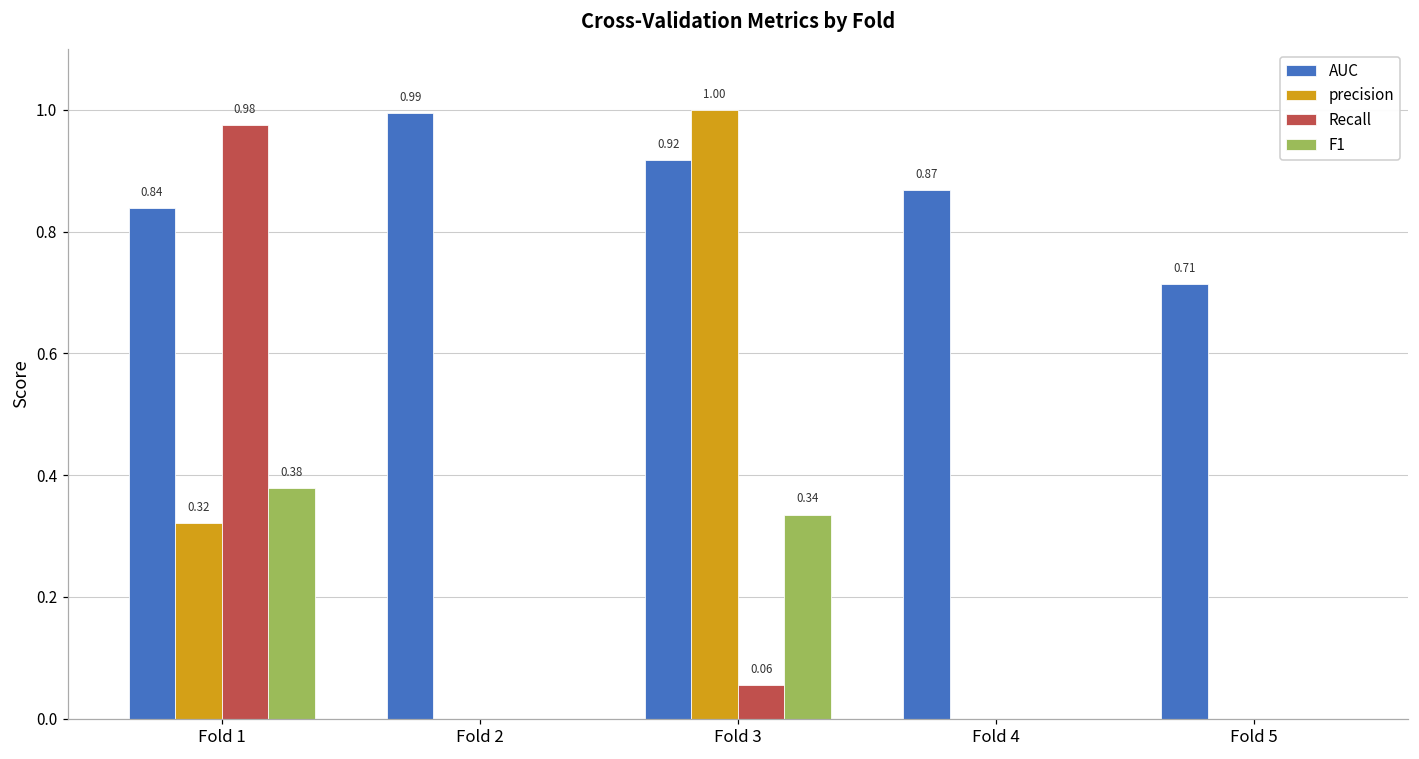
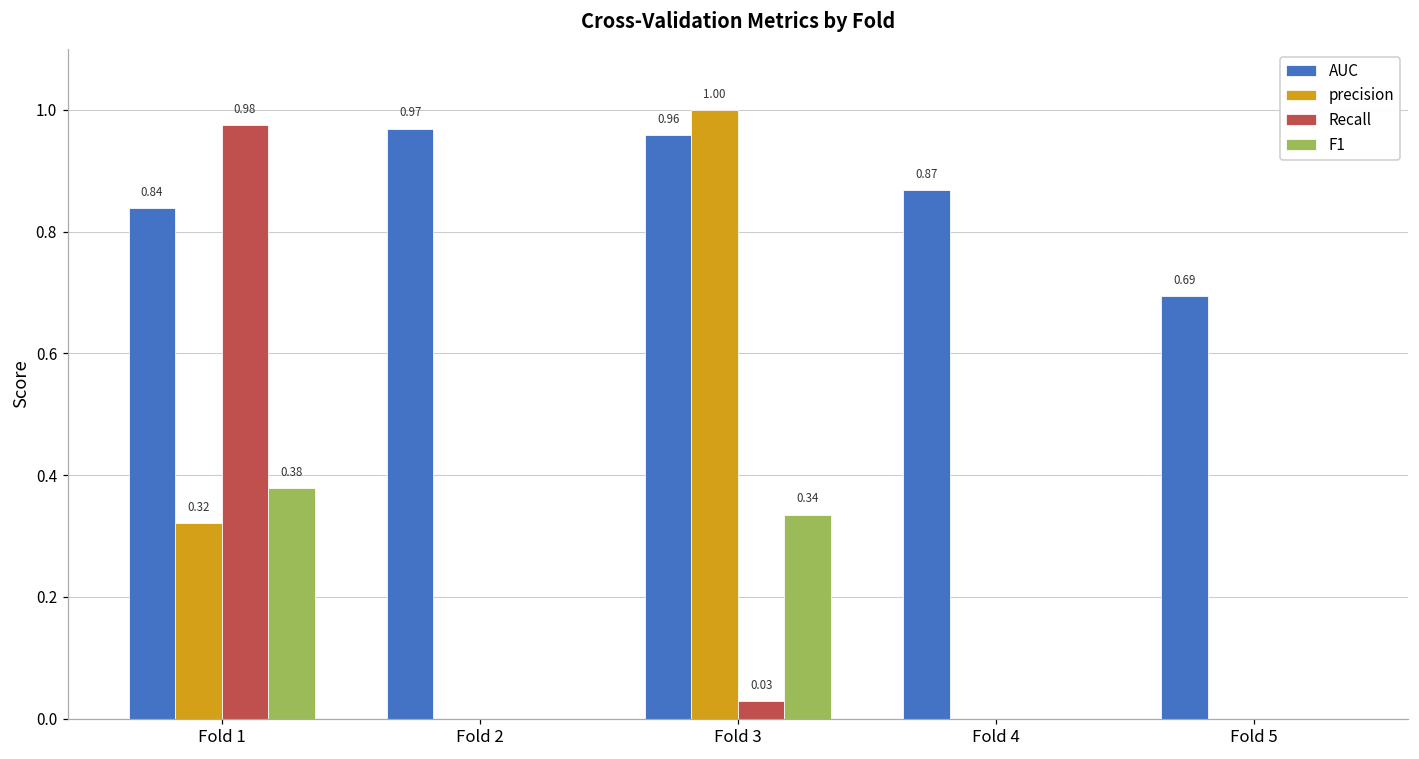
  {
    "AUC": {
      "Fold 1": 0.84,
-     "Fold 2": 0.99,
-     "Fold 3": 0.92,
+     "Fold 2": 0.97,
+     "Fold 3": 0.96,
      "Fold 4": 0.87,
-     "Fold 5": 0.71
+     "Fold 5": 0.69
    },
    "precision": {
      "Fold 1": 0.32,
      "Fold 3": 1.00
    },
    "Recall": {
      "Fold 1": 0.98,
-     "Fold 3": 0.06
+     "Fold 3": 0.03
    },
    "F1": {
      "Fold 1": 0.38,
      "Fold 3": 0.34
    }
  }
